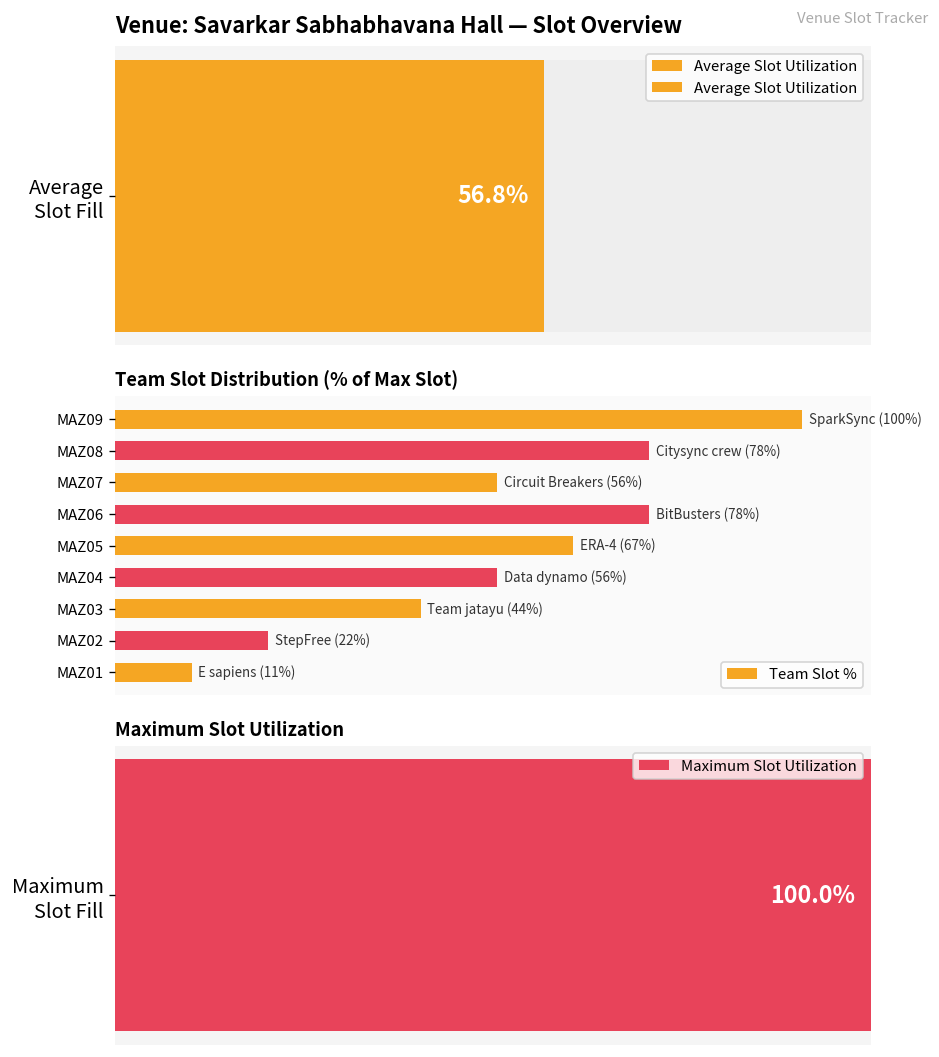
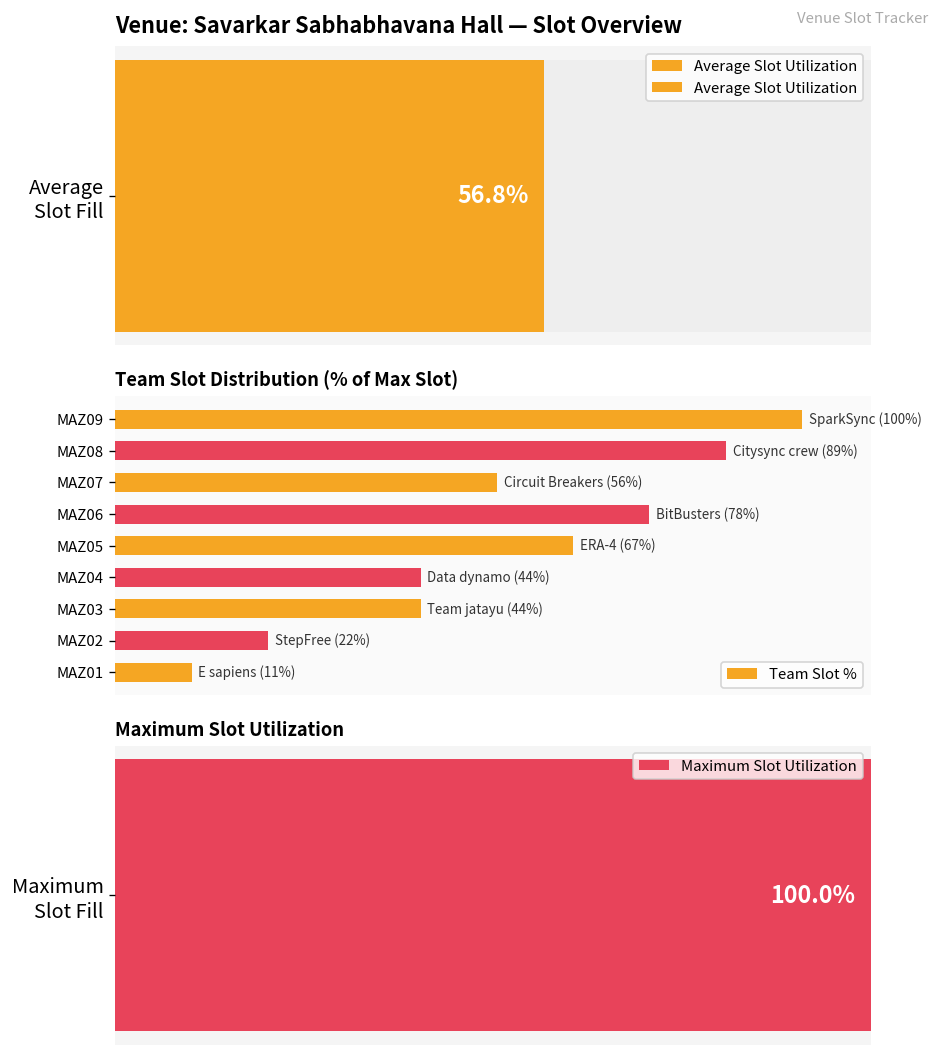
  {
    "Team Slot Distribution (% of Max Slot)": {
      "MAZ09": "(100%)",
-     "MAZ08": "(78%)",
+     "MAZ08": "(89%)",
      "MAZ07": "(56%)",
      "MAZ06": "(78%)",
      "MAZ05": "(67%)",
-     "MAZ04": "(56%)",
+     "MAZ04": "(44%)",
      "MAZ03": "(44%)",
      "MAZ02": "(22%)",
      "MAZ01": "(11%)"
    },
    "Maximum Slot Utilization": {
      "Maximum Slot Fill": "100.0%"
    }
  }
